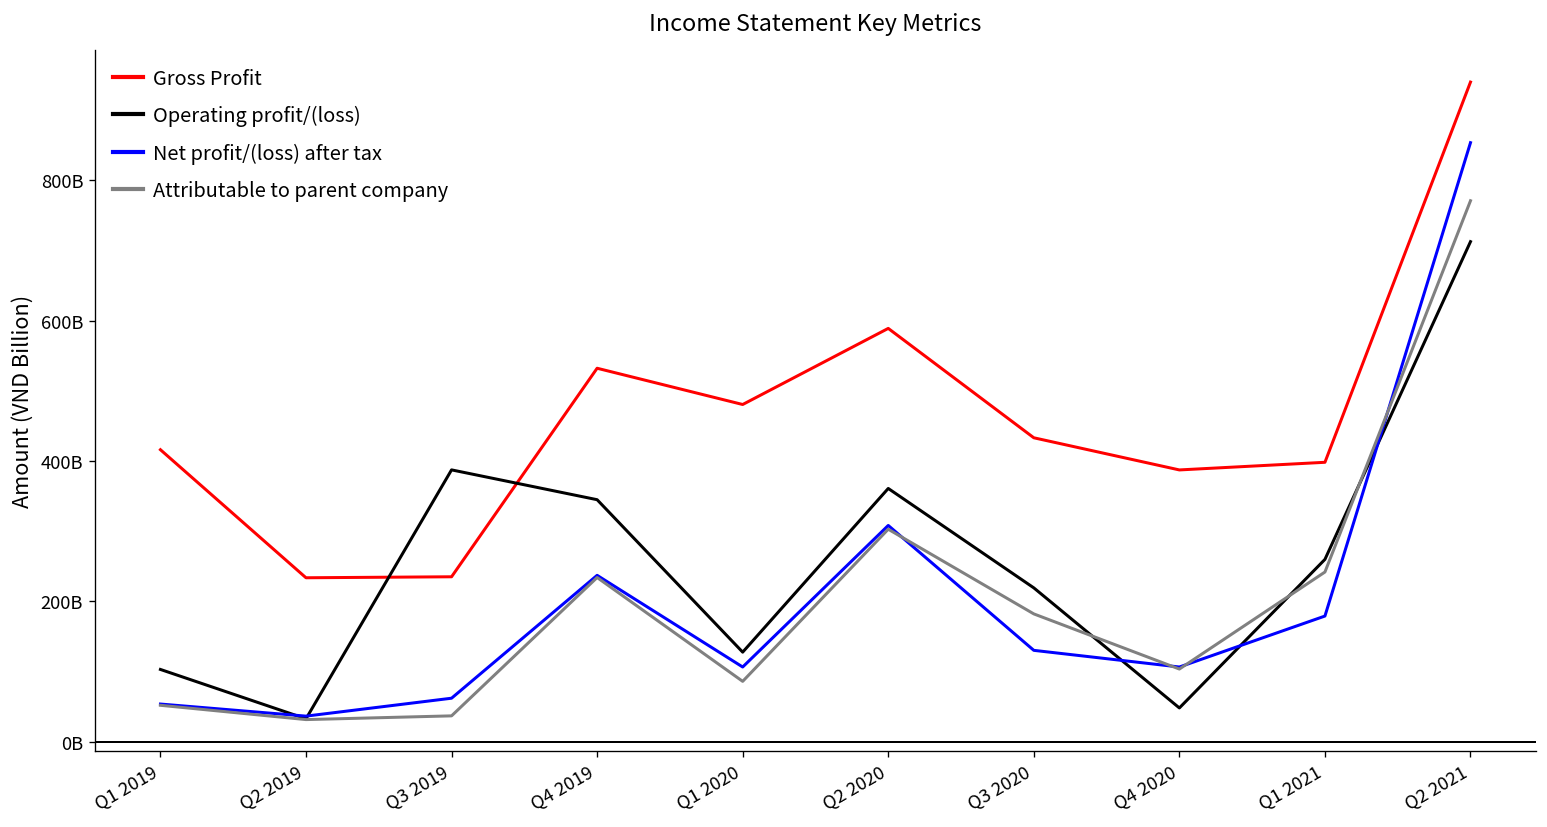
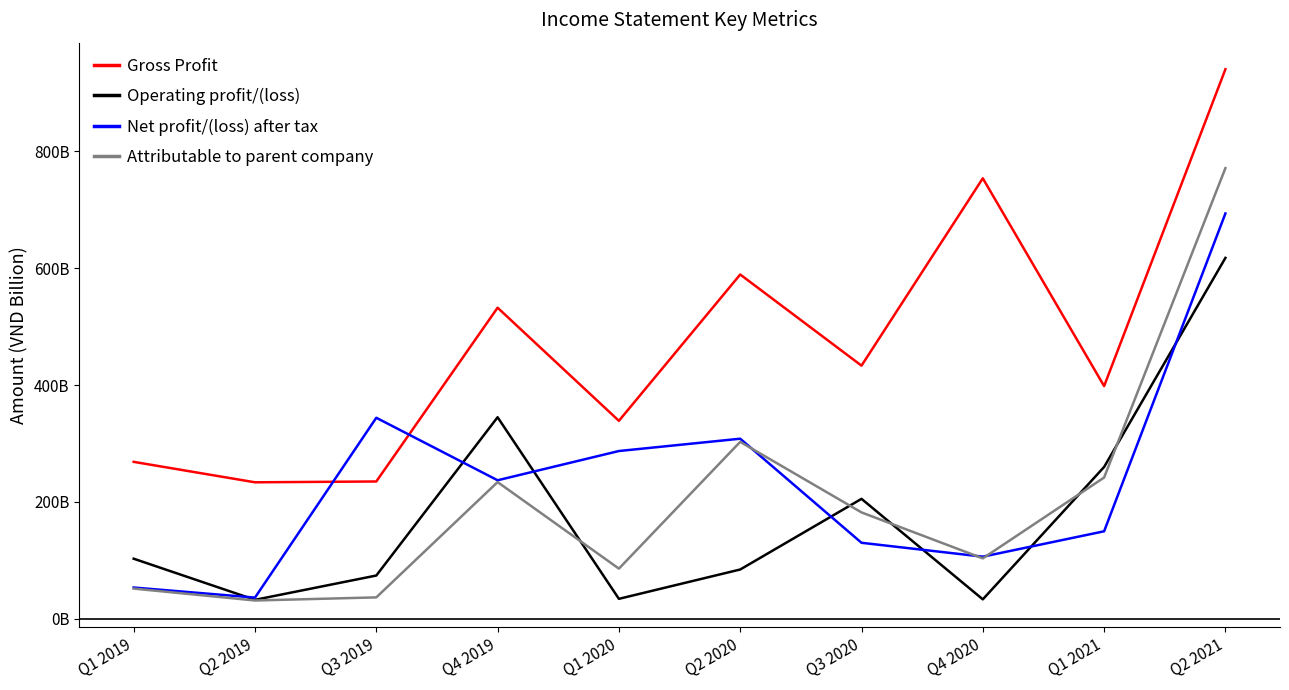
  {
    "Gross Profit": {
-     "Q1 2019": 420000000000,
+     "Q1 2019": 270000000000,
      "Q2 2019": 230000000000,
      "Q3 2019": 240000000000,
      "Q4 2019": 530000000000,
-     "Q1 2020": 480000000000,
+     "Q1 2020": 340000000000,
      "Q2 2020": 590000000000,
      "Q3 2020": 430000000000,
-     "Q4 2020": 390000000000,
+     "Q4 2020": 750000000000,
      "Q1 2021": 400000000000,
      "Q2 2021": 940000000000
    },
    "Operating profit/(loss)": {
      "Q1 2019": 100000000000,
-     "Q3 2019": 390000000000,
+     "Q3 2019": 70000000000,
      "Q4 2019": 340000000000,
-     "Q1 2020": 130000000000,
-     "Q2 2020": 360000000000,
-     "Q3 2020": 220000000000,
-     "Q4 2020": 50000000000,
+     "Q1 2020": 30000000000,
+     "Q2 2020": 80000000000,
+     "Q3 2020": 210000000000,
+     "Q4 2020": 30000000000,
      "Q1 2021": 260000000000,
-     "Q2 2021": 710000000000
+     "Q2 2021": 620000000000
    },
    "Net profit/(loss) after tax": {
-     "Q3 2019": 60000000000,
-     "Q1 2020": 110000000000,
+     "Q3 2019": 340000000000,
+     "Q1 2020": 290000000000,
      "Q2 2020": 310000000000,
      "Q3 2020": 130000000000,
-     "Q1 2021": 180000000000,
-     "Q2 2021": 850000000000
+     "Q1 2021": 150000000000,
+     "Q2 2021": 690000000000
    },
    "Attributable to parent company": {
      "Q3 2019": 40000000000,
      "Q1 2020": 90000000000,
      "Q2 2020": 300000000000,
      "Q3 2020": 180000000000,
      "Q1 2021": 240000000000,
      "Q2 2021": 770000000000
    }
  }
